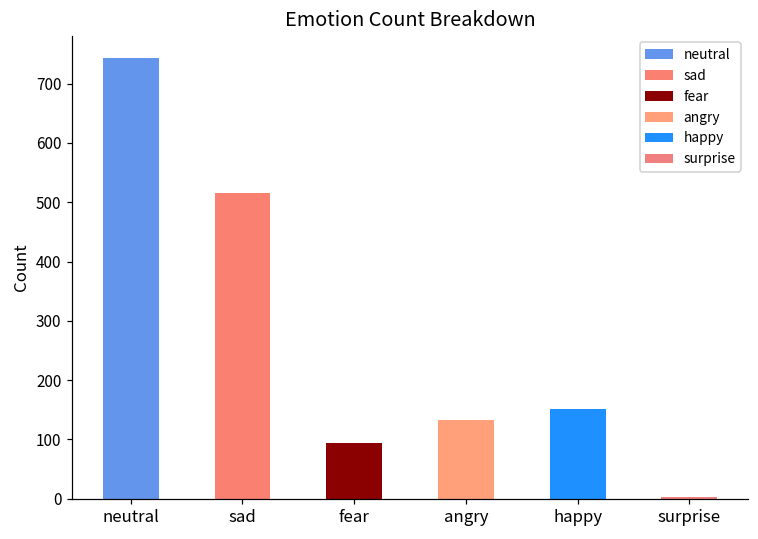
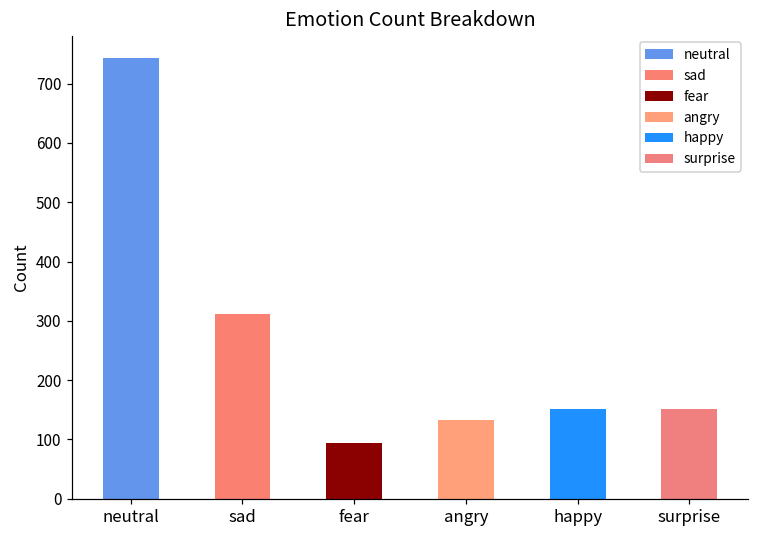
  {
    "neutral": 740,
-   "sad": 520,
+   "sad": 310,
    "fear": 90,
    "angry": 130,
    "happy": 150,
-   "surprise": 0
+   "surprise": 150
  }
